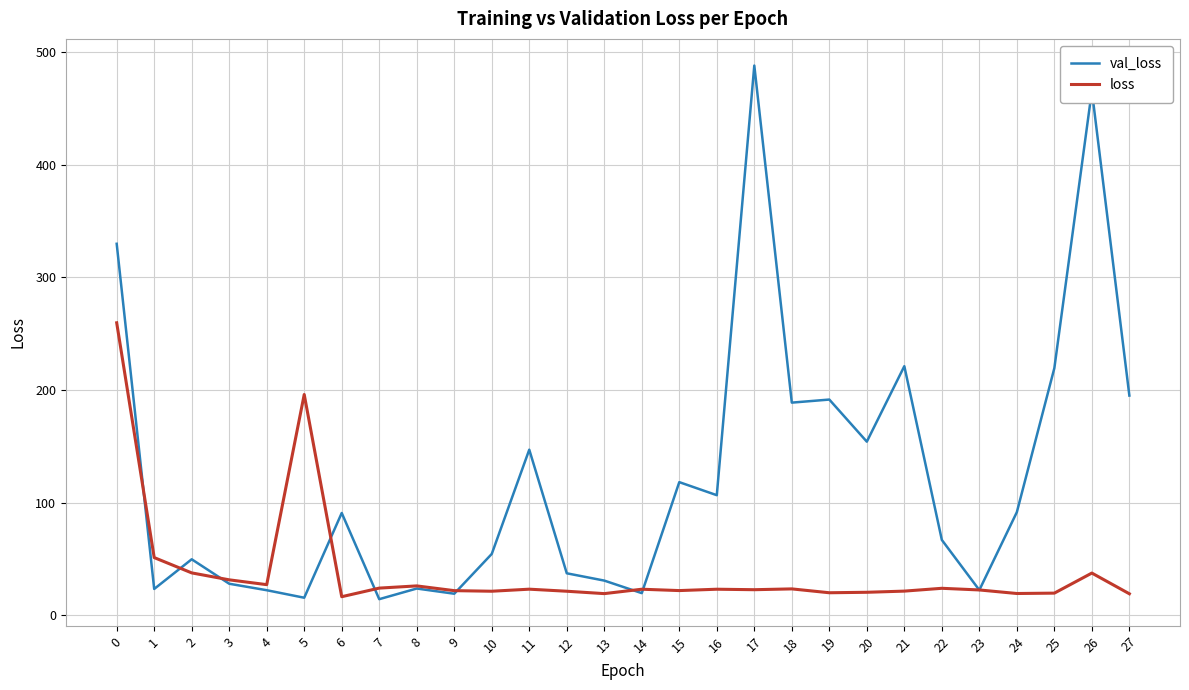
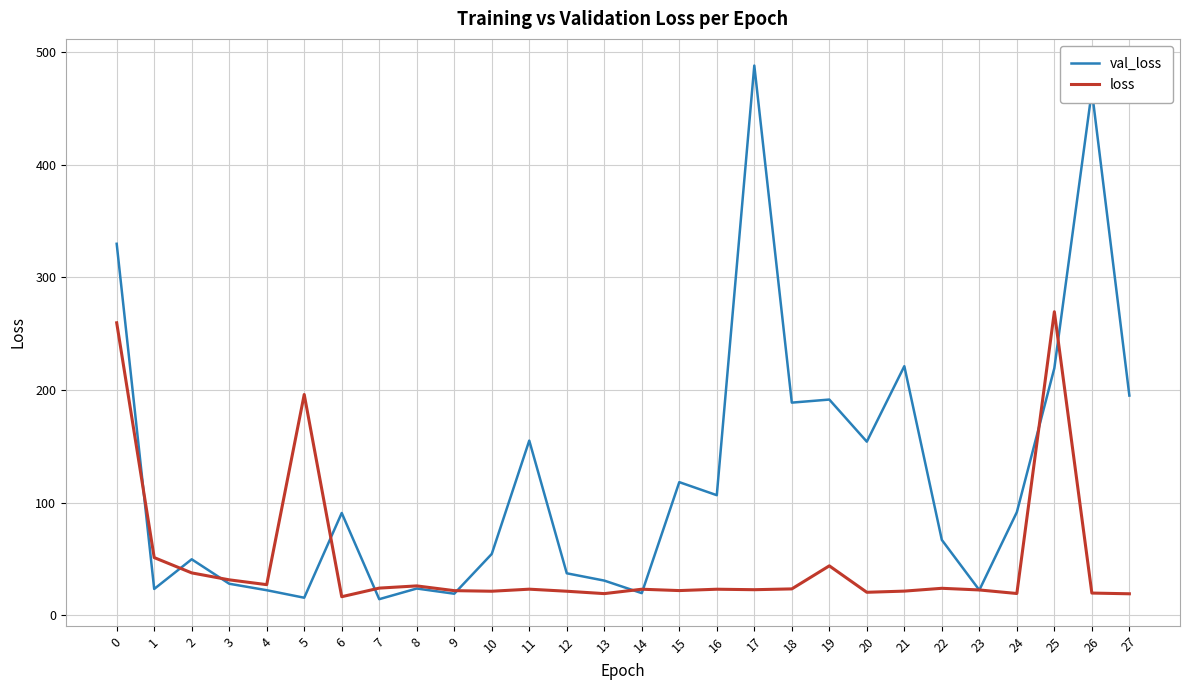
  {
    "val_loss": {
      "0": 330,
      "1": 24,
      "2": 50,
      "3": 28,
      "4": 22,
      "5": 16,
      "6": 91,
      "7": 14,
      "8": 24,
      "9": 19,
      "10": 55,
-     "11": 147,
+     "11": 155,
      "12": 37,
      "13": 31,
      "14": 20,
      "15": 118,
      "16": 107,
      "17": 488,
      "18": 189,
      "19": 192,
      "20": 154,
      "21": 221,
      "22": 67,
      "24": 92,
      "25": 219,
      "27": 195
    },
    "loss": {
      "0": 260,
      "1": 51,
      "2": 38,
      "3": 32,
      "4": 27,
      "5": 196,
      "6": 17,
      "7": 24,
      "8": 26,
      "9": 22,
      "10": 22,
      "11": 23,
      "12": 22,
      "13": 19,
      "14": 23,
      "15": 22,
      "16": 23,
      "17": 23,
      "18": 24,
-     "19": 20,
+     "19": 44,
      "20": 21,
      "21": 22,
      "22": 24,
      "24": 20,
-     "25": 20,
-     "26": 38,
+     "25": 270,
+     "26": 20,
      "27": 19
    }
  }
